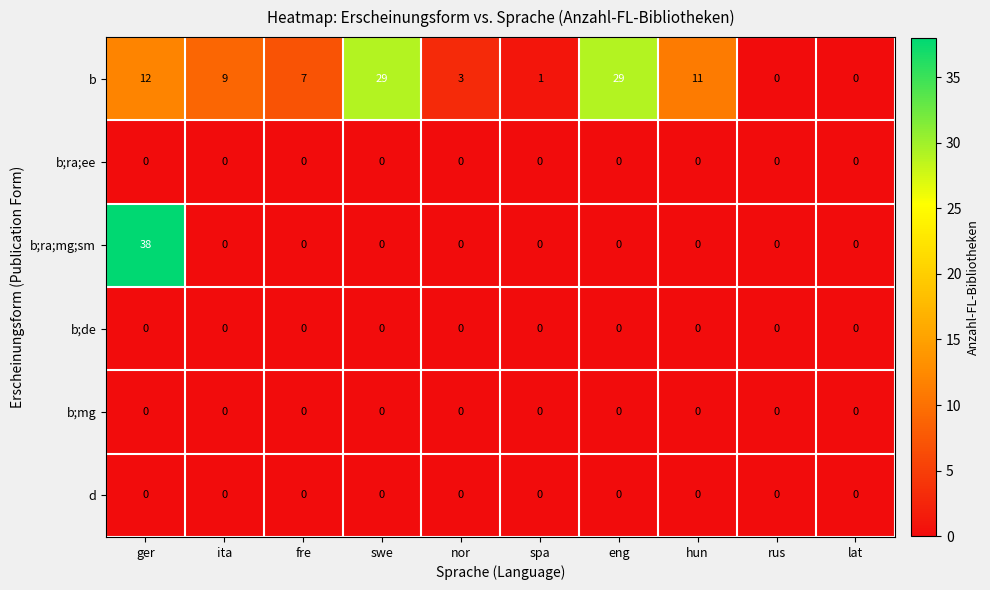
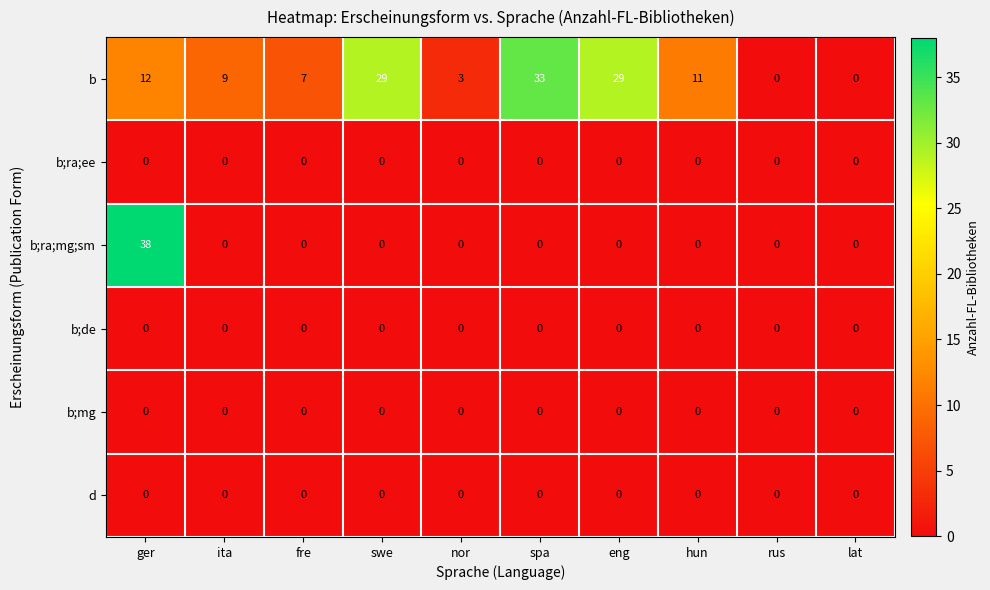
  {
    "b": {
      "ger": 12,
      "ita": 9,
      "fre": 7,
      "swe": 29,
      "nor": 3,
-     "spa": 1,
+     "spa": 33,
      "eng": 29,
      "hun": 11,
      "rus": 0,
      "lat": 0
    },
    "b;ra;ee": {
      "ger": 0,
      "ita": 0,
      "fre": 0,
      "swe": 0,
      "nor": 0,
      "spa": 0,
      "eng": 0,
      "hun": 0,
      "rus": 0,
      "lat": 0
    },
    "b;ra;mg;sm": {
      "ger": 38,
      "ita": 0,
      "fre": 0,
      "swe": 0,
      "nor": 0,
      "spa": 0,
      "eng": 0,
      "hun": 0,
      "rus": 0,
      "lat": 0
    },
    "b;de": {
      "ger": 0,
      "ita": 0,
      "fre": 0,
      "swe": 0,
      "nor": 0,
      "spa": 0,
      "eng": 0,
      "hun": 0,
      "rus": 0,
      "lat": 0
    },
    "b;mg": {
      "ger": 0,
      "ita": 0,
      "fre": 0,
      "swe": 0,
      "nor": 0,
      "spa": 0,
      "eng": 0,
      "hun": 0,
      "rus": 0,
      "lat": 0
    },
    "d": {
      "ger": 0,
      "ita": 0,
      "fre": 0,
      "swe": 0,
      "nor": 0,
      "spa": 0,
      "eng": 0,
      "hun": 0,
      "rus": 0,
      "lat": 0
    }
  }
